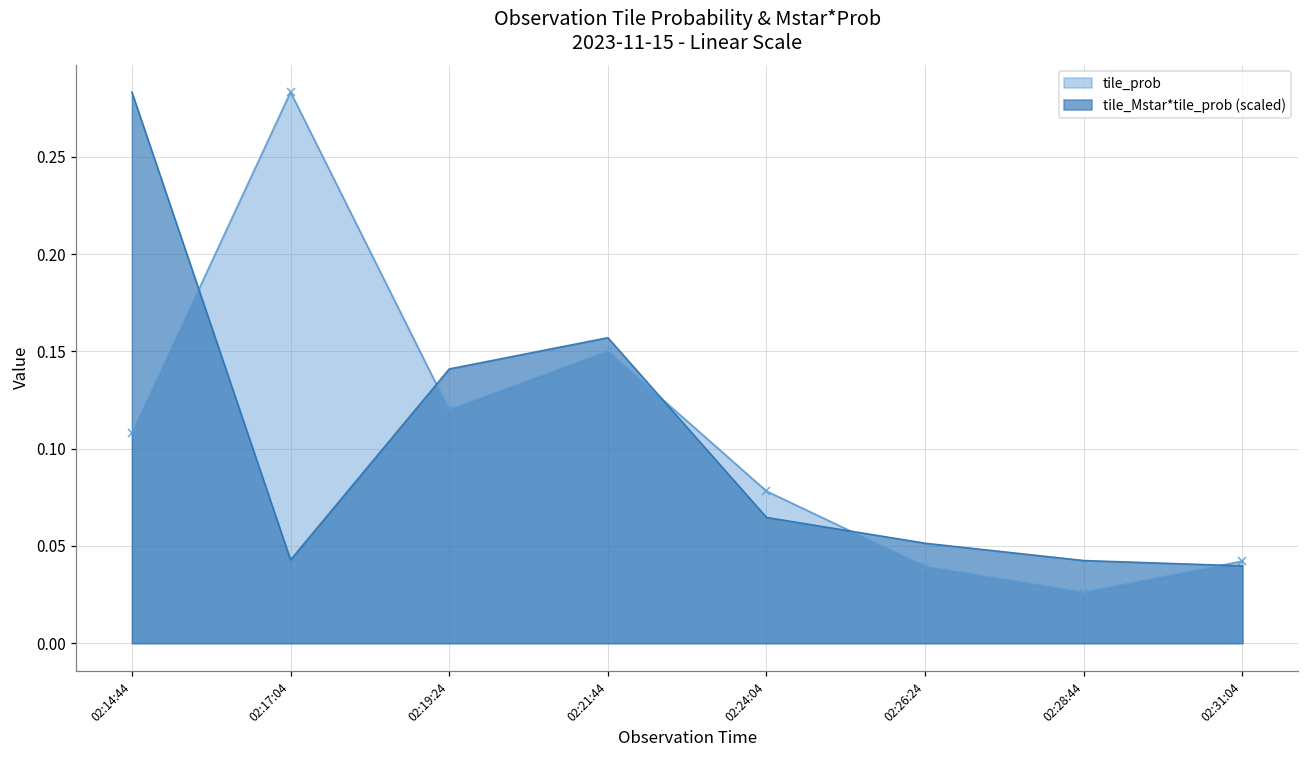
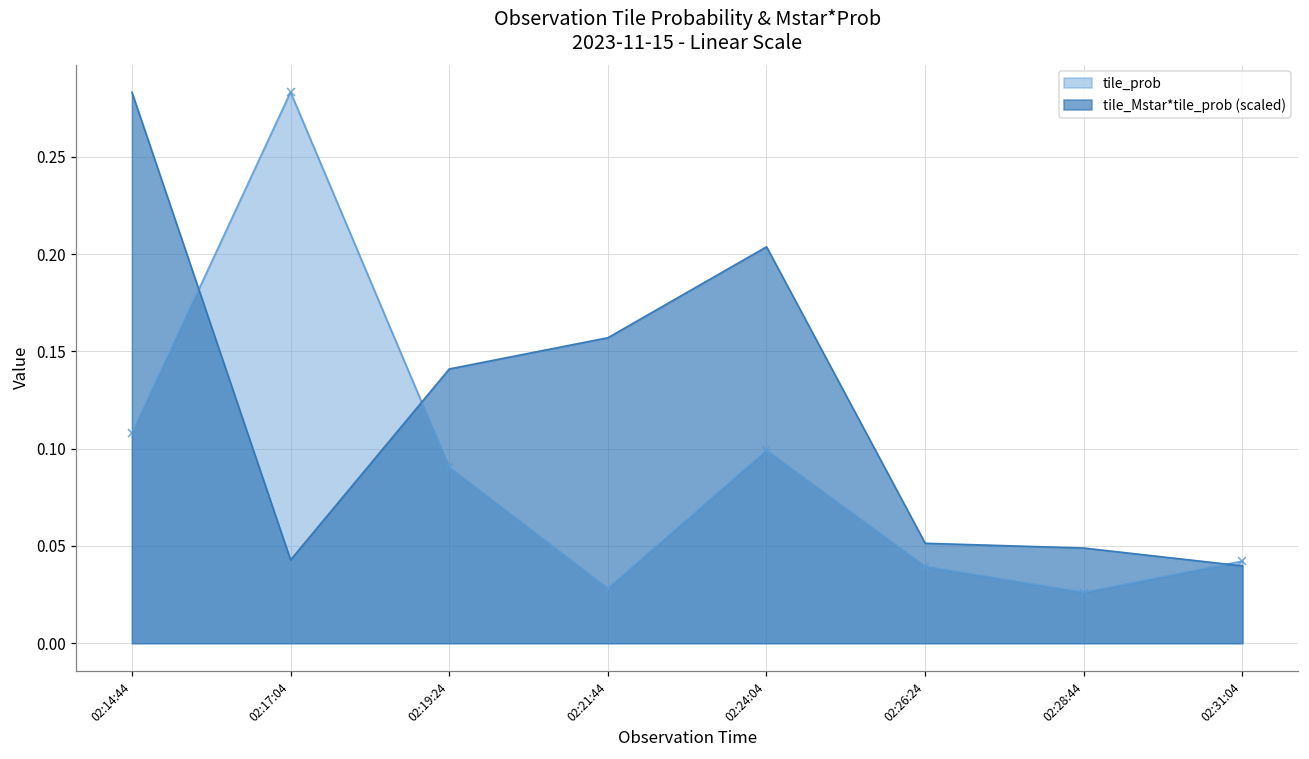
  {
    "tile_prob": {
      "02:14:44": 0.108,
      "02:17:04": 0.283,
-     "02:19:24": 0.120,
-     "02:21:44": 0.150,
-     "02:24:04": 0.078,
+     "02:19:24": 0.090,
+     "02:21:44": 0.028,
+     "02:24:04": 0.099,
      "02:26:24": 0.039,
      "02:28:44": 0.026,
      "02:31:04": 0.042
    },
    "tile_Mstar*tile_prob (scaled)": {
      "02:14:44": 0.283,
      "02:17:04": 0.043,
      "02:19:24": 0.141,
      "02:21:44": 0.157,
-     "02:24:04": 0.065,
+     "02:24:04": 0.204,
      "02:26:24": 0.051,
-     "02:28:44": 0.043,
+     "02:28:44": 0.049,
      "02:31:04": 0.040
    }
  }
